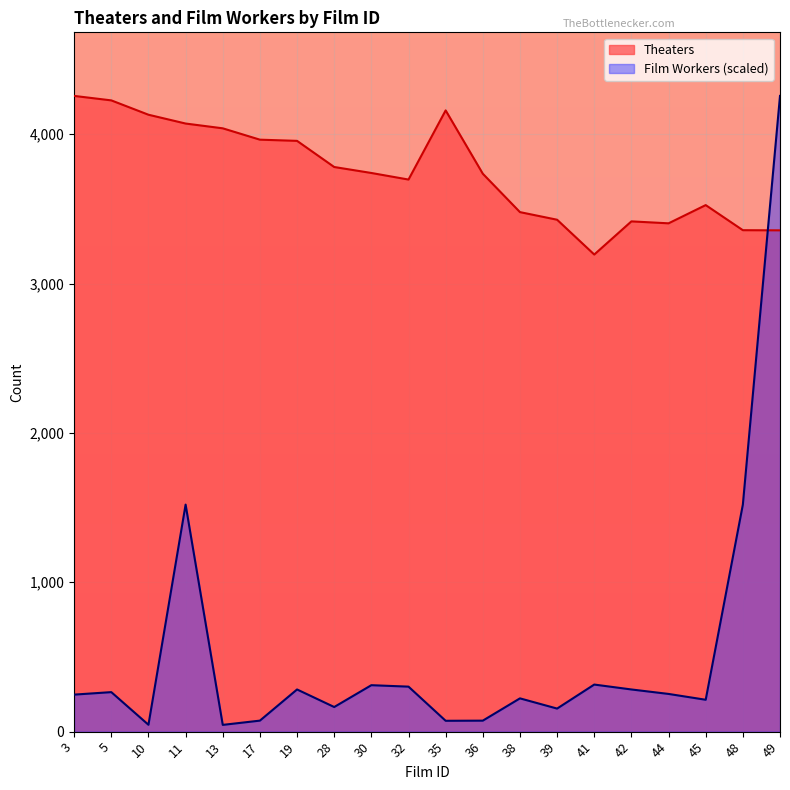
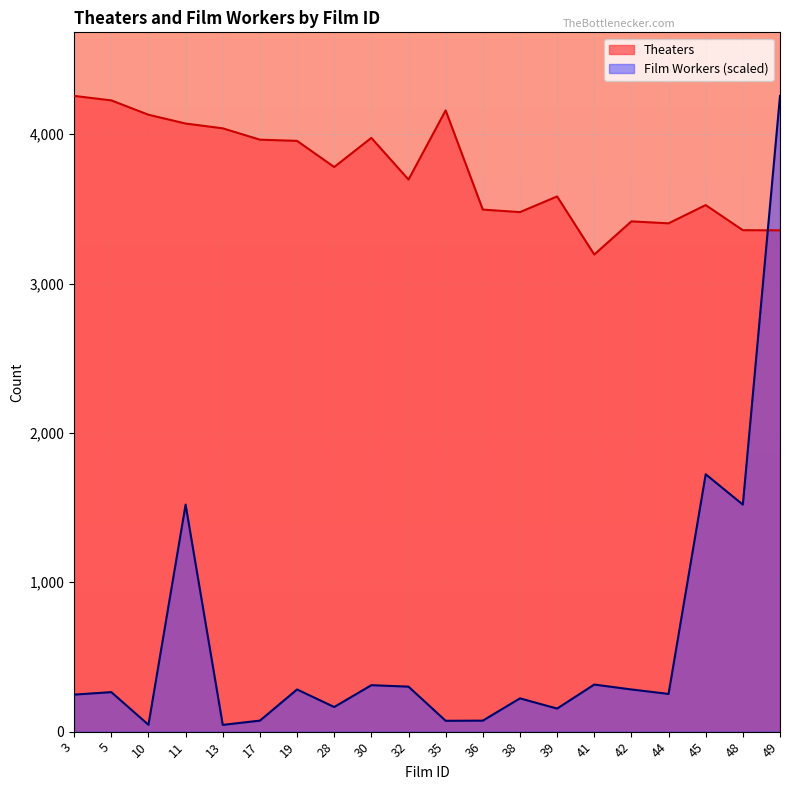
  {
    "Theaters": {
      "3": "4,260",
      "5": "4,230",
      "10": "4,130",
      "11": "4,070",
      "13": "4,040",
      "17": "3,960",
      "19": "3,960",
      "28": "3,780",
-     "30": "3,740",
+     "30": "3,980",
      "32": "3,700",
      "35": "4,160",
-     "36": "3,740",
+     "36": "3,500",
      "38": "3,480",
-     "39": "3,430",
+     "39": "3,580",
      "41": "3,190",
      "42": "3,420",
      "44": "3,400",
      "45": "3,530",
      "48": "3,360",
      "49": "3,360"
    },
    "Film Workers (scaled)": {
      "3": "250",
      "5": "260",
      "10": "50",
      "11": "1,520",
      "13": "50",
      "17": "70",
      "19": "280",
      "28": "160",
      "30": "310",
      "32": "300",
      "35": "70",
      "36": "70",
      "38": "220",
      "39": "150",
      "41": "320",
      "42": "280",
      "44": "250",
-     "45": "210",
+     "45": "1,720",
      "48": "1,520",
      "49": "4,260"
    }
  }
